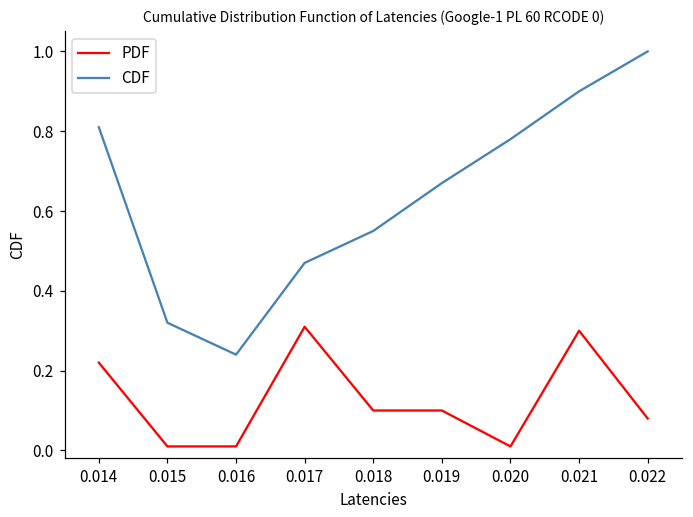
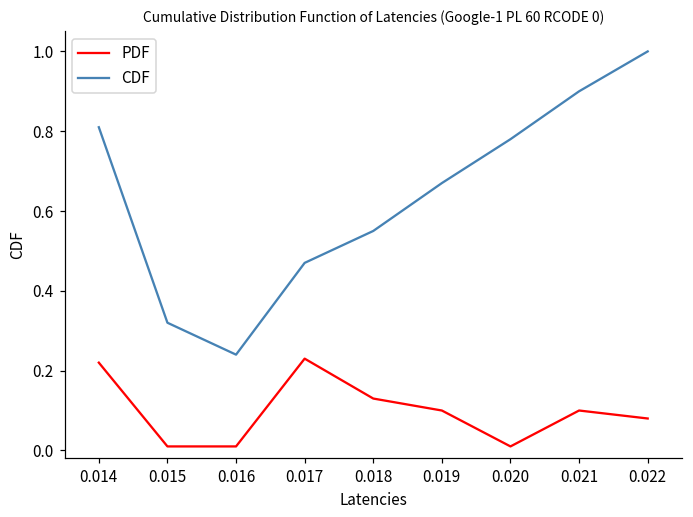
  {
    "PDF": {
      "0.014": 0.22,
      "0.015": 0.01,
      "0.016": 0.01,
-     "0.017": 0.31,
-     "0.018": 0.10,
+     "0.017": 0.23,
+     "0.018": 0.13,
      "0.019": 0.10,
      "0.020": 0.01,
-     "0.021": 0.3,
+     "0.021": 0.1,
      "0.022": 0.08
    },
    "CDF": {
      "0.014": 0.81,
      "0.015": 0.32,
      "0.016": 0.24,
      "0.017": 0.47,
      "0.018": 0.55,
      "0.019": 0.67,
      "0.020": 0.78,
      "0.021": 0.90,
      "0.022": 1.00
    }
  }
